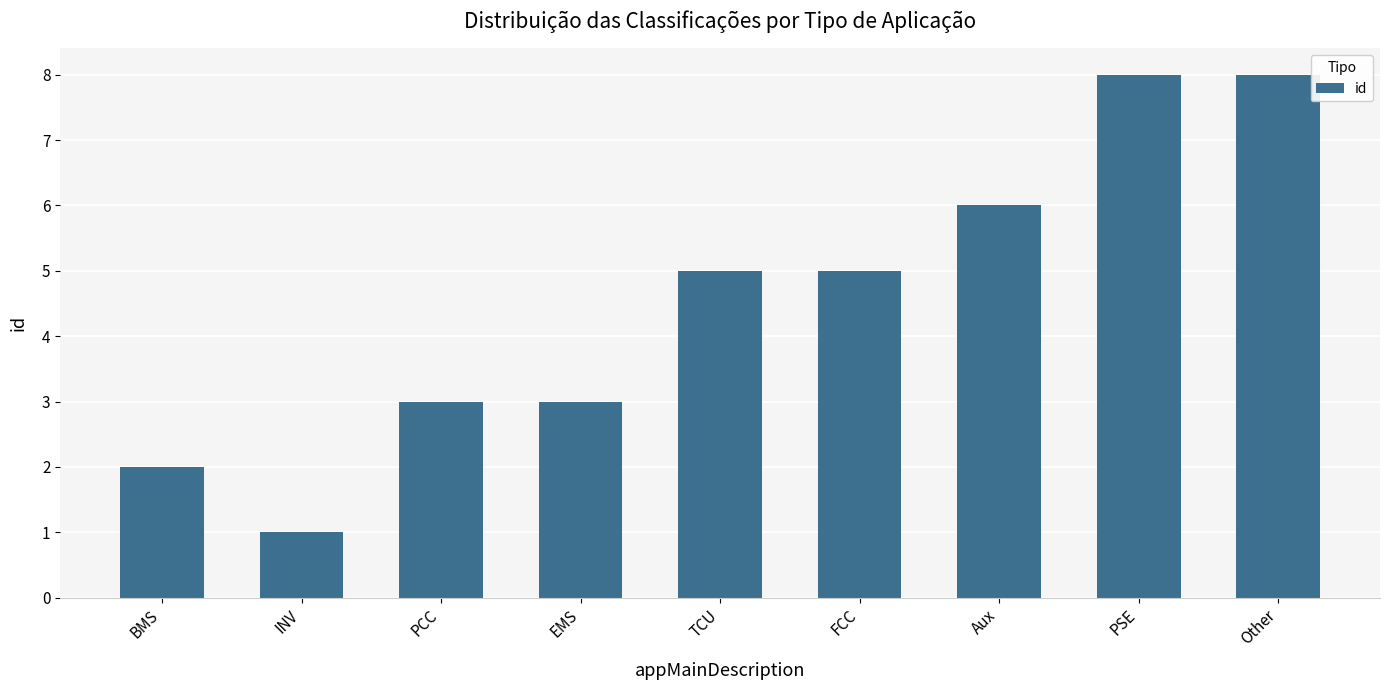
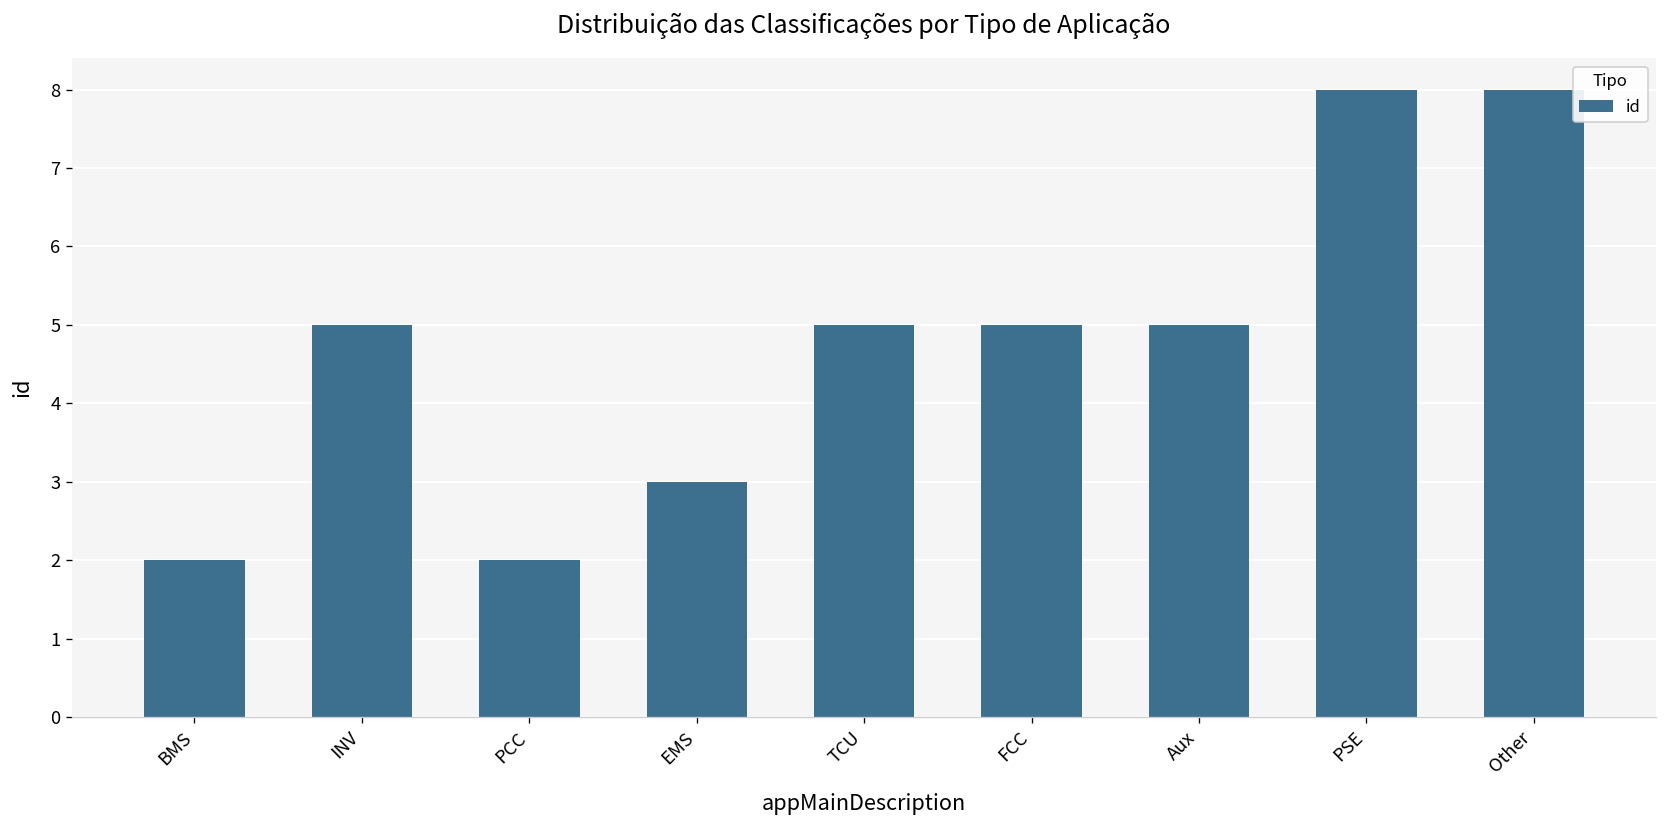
  {
    "BMS": 2,
-   "INV": 1,
-   "PCC": 3,
+   "INV": 5,
+   "PCC": 2,
    "EMS": 3,
    "TCU": 5,
    "FCC": 5,
-   "Aux": 6,
+   "Aux": 5,
    "PSE": 8,
    "Other": 8
  }
